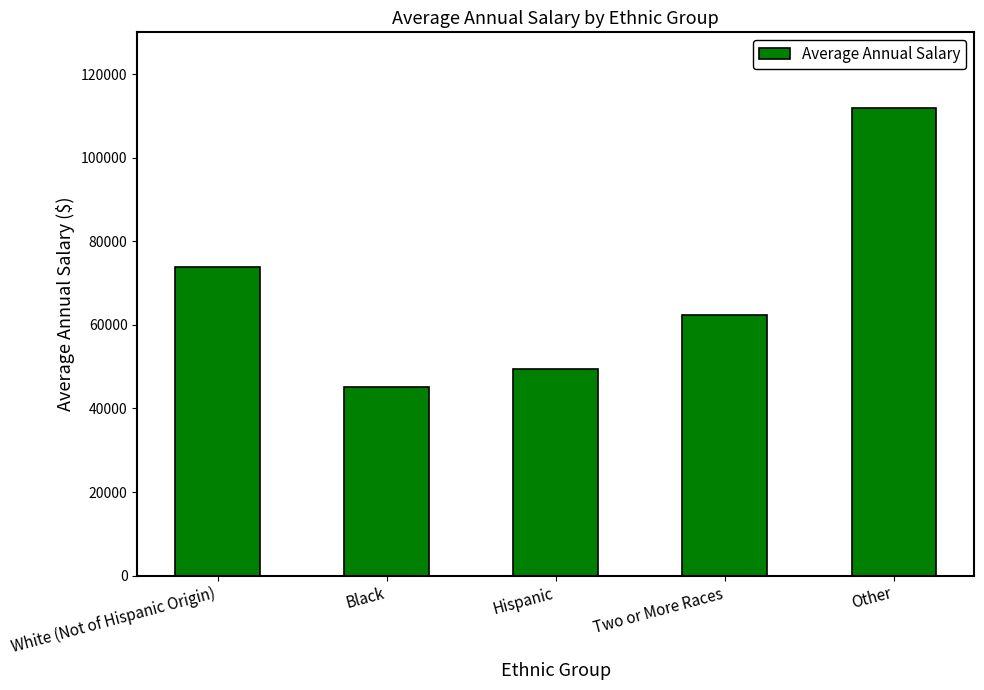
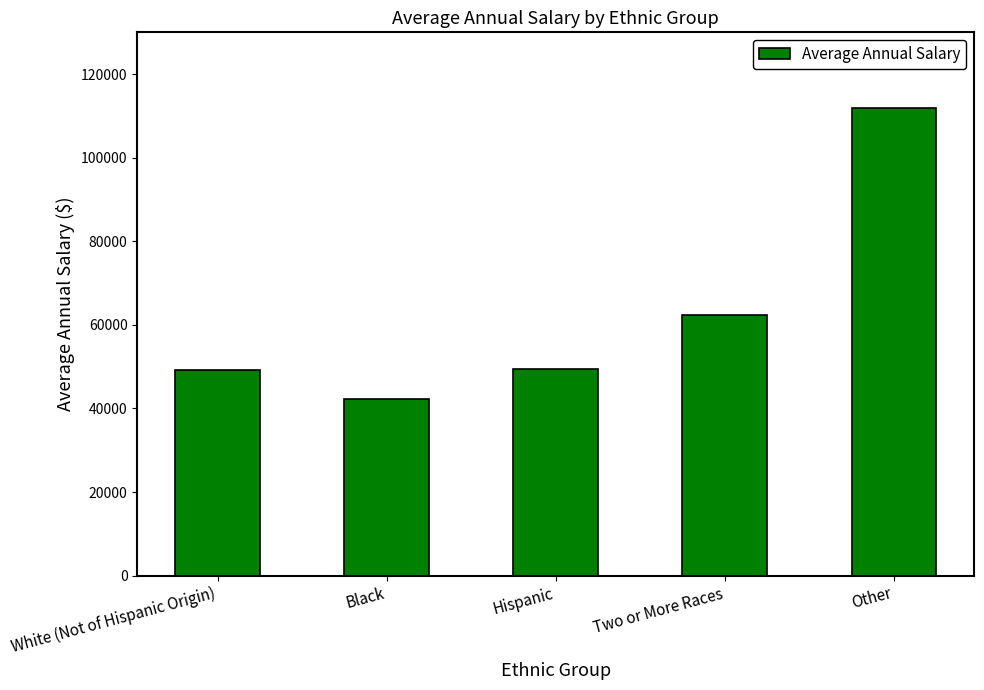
  {
-   "White (Not of Hispanic Origin)": 74000,
-   "Black": 45000,
+   "White (Not of Hispanic Origin)": 49000,
+   "Black": 42000,
    "Hispanic": 50000,
    "Two or More Races": 62000,
    "Other": 112000
  }
